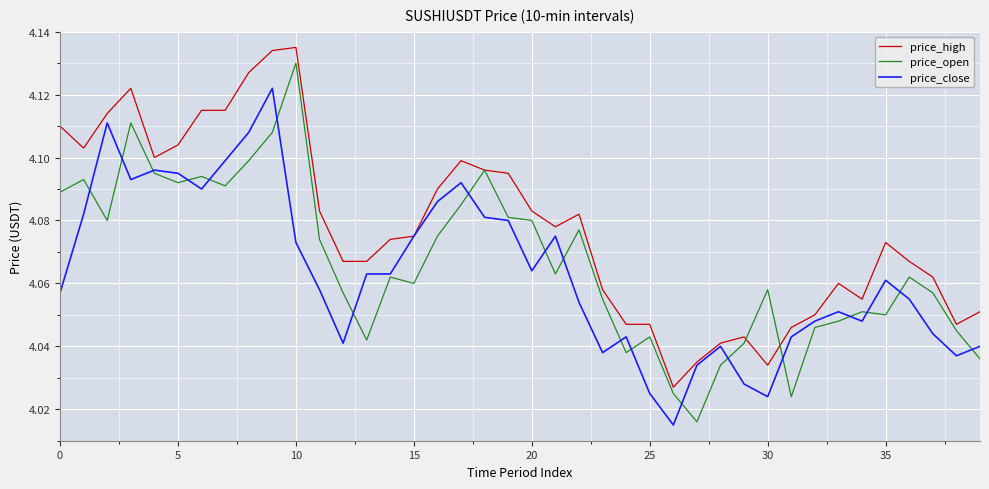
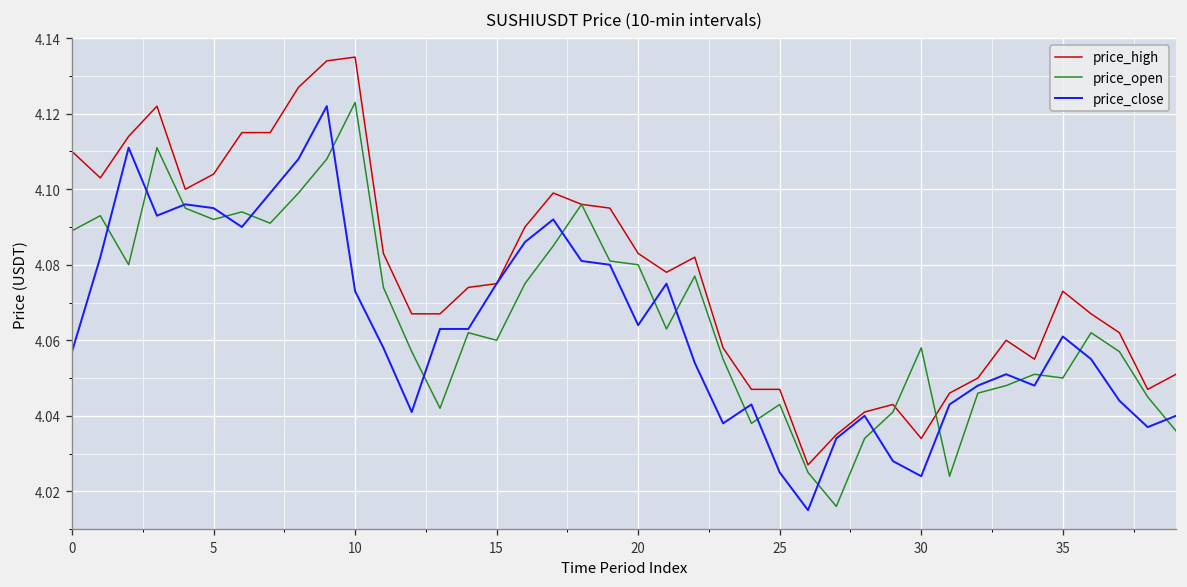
  {
    "price_high": {
      "0": 4.110,
      "5": 4.104,
      "10": 4.135,
      "20": 4.083,
      "25": 4.047,
      "30": 4.034,
      "35": 4.073
    },
    "price_open": {
      "0": 4.089,
      "5": 4.092,
-     "10": 4.130,
+     "10": 4.123,
      "15": 4.060,
      "20": 4.080,
      "25": 4.043,
      "30": 4.058,
      "35": 4.050
    },
    "price_close": {
      "0": 4.057,
      "5": 4.095,
      "10": 4.073,
      "20": 4.064,
      "25": 4.025,
      "30": 4.024,
      "35": 4.061
    }
  }
